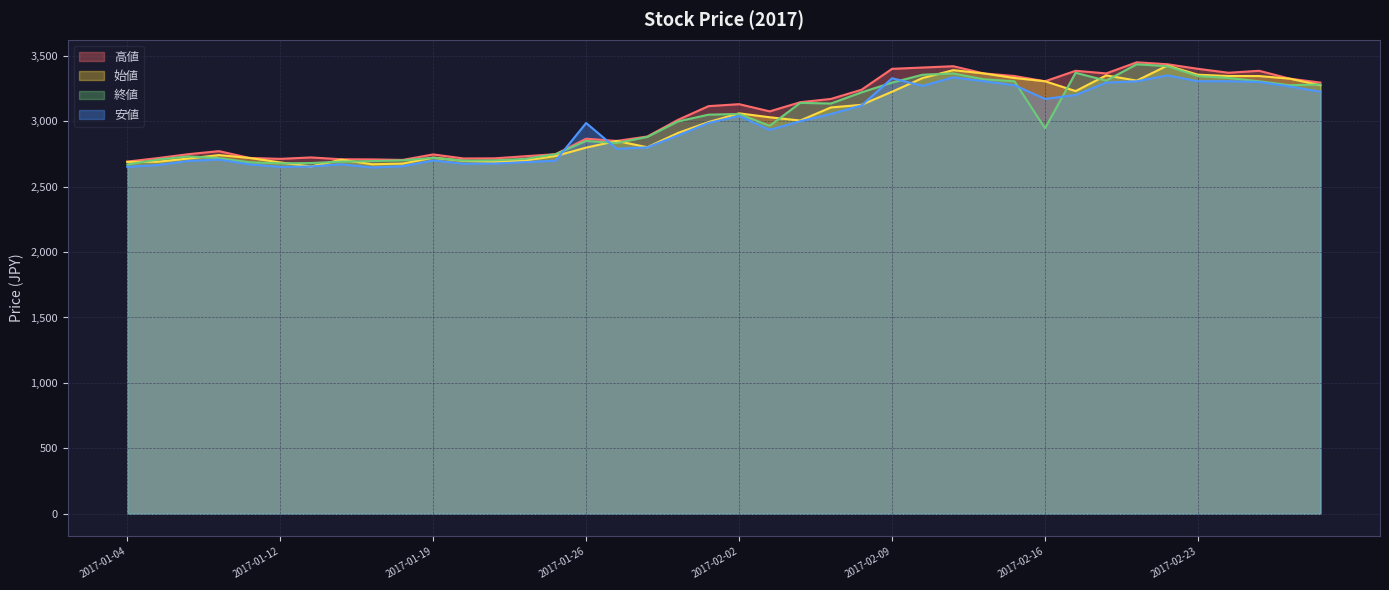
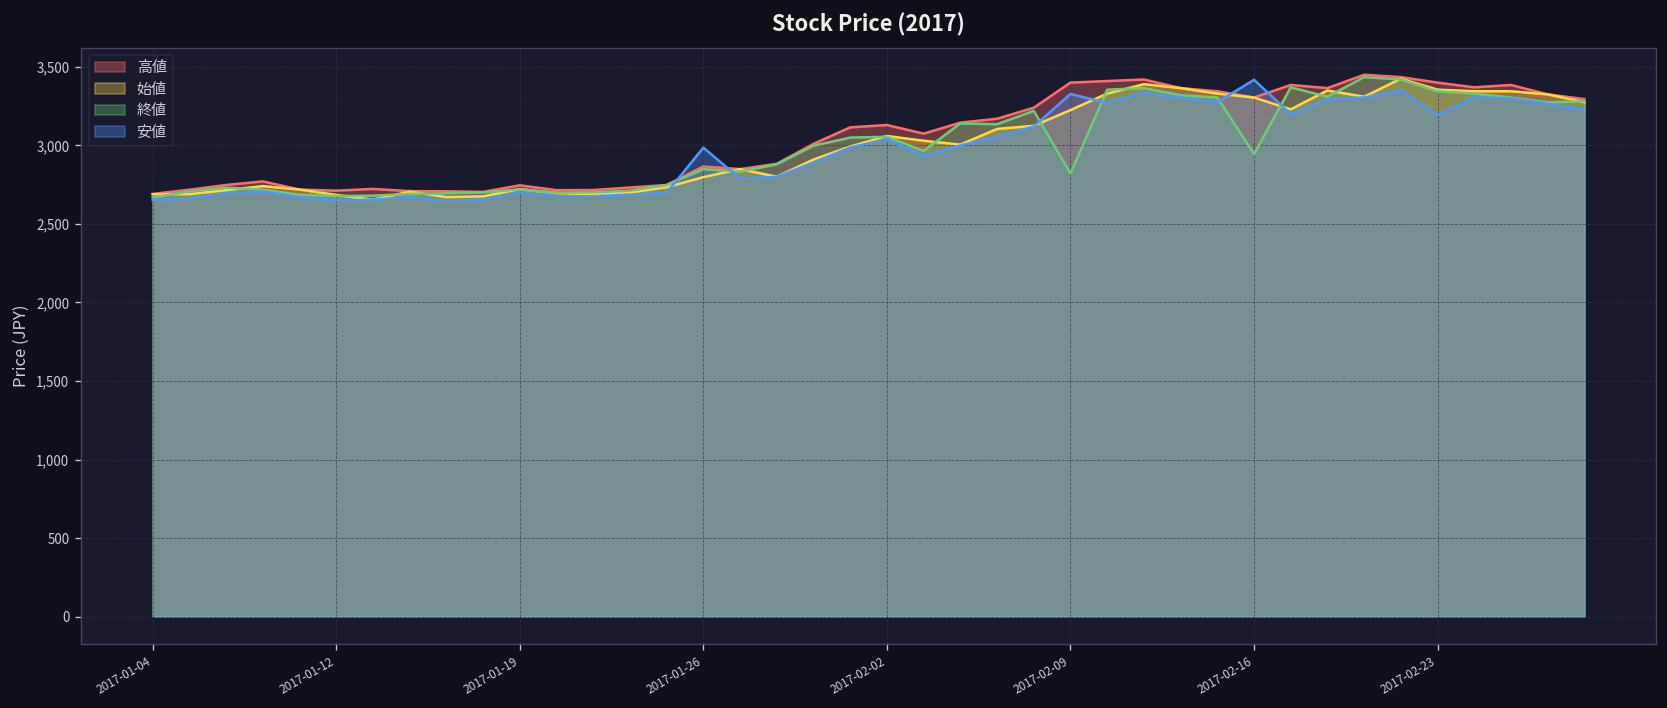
  {
    "高値": {
      "2017-01-12": "2,710",
      "2017-01-19": "2,750",
      "2017-02-02": "3,130",
      "2017-02-09": "3,400",
      "2017-02-23": "3,400"
    },
    "始値": {
      "2017-01-26": "2,800",
      "2017-02-09": "3,230"
    },
    "終値": {
-     "2017-02-09": "3,300",
+     "2017-02-09": "2,820",
      "2017-02-16": "2,950"
    },
    "安値": {
      "2017-01-12": "2,650",
      "2017-01-19": "2,700",
      "2017-01-26": "2,990",
      "2017-02-09": "3,330",
-     "2017-02-16": "3,170",
-     "2017-02-23": "3,310"
+     "2017-02-16": "3,420",
+     "2017-02-23": "3,190"
    }
  }
